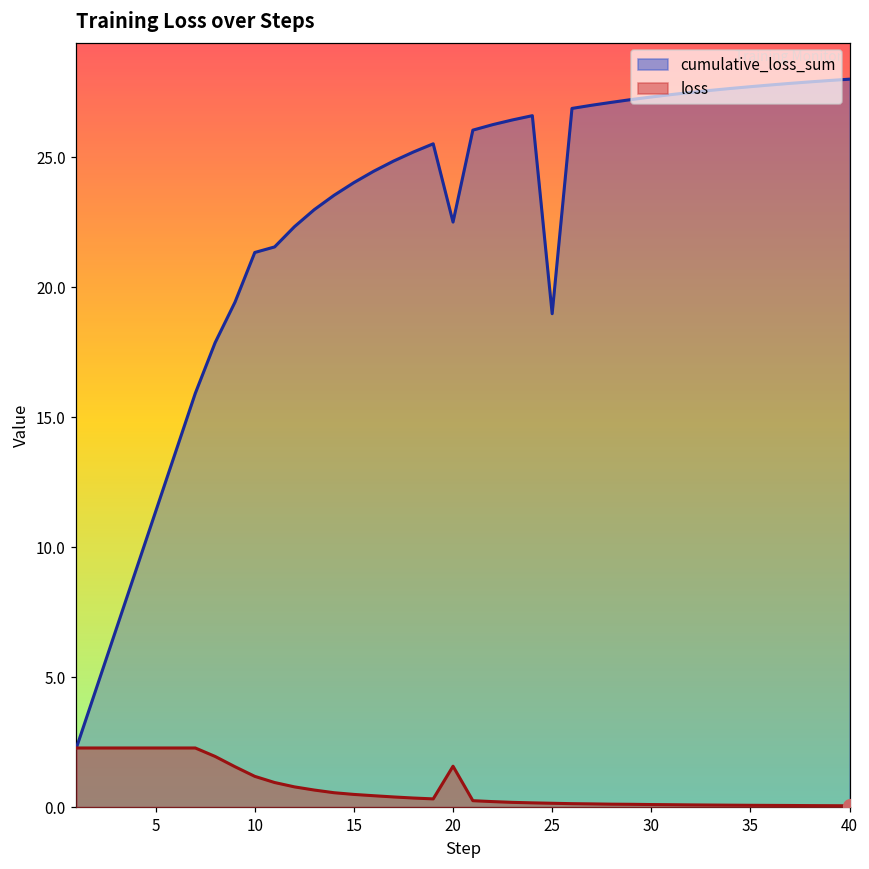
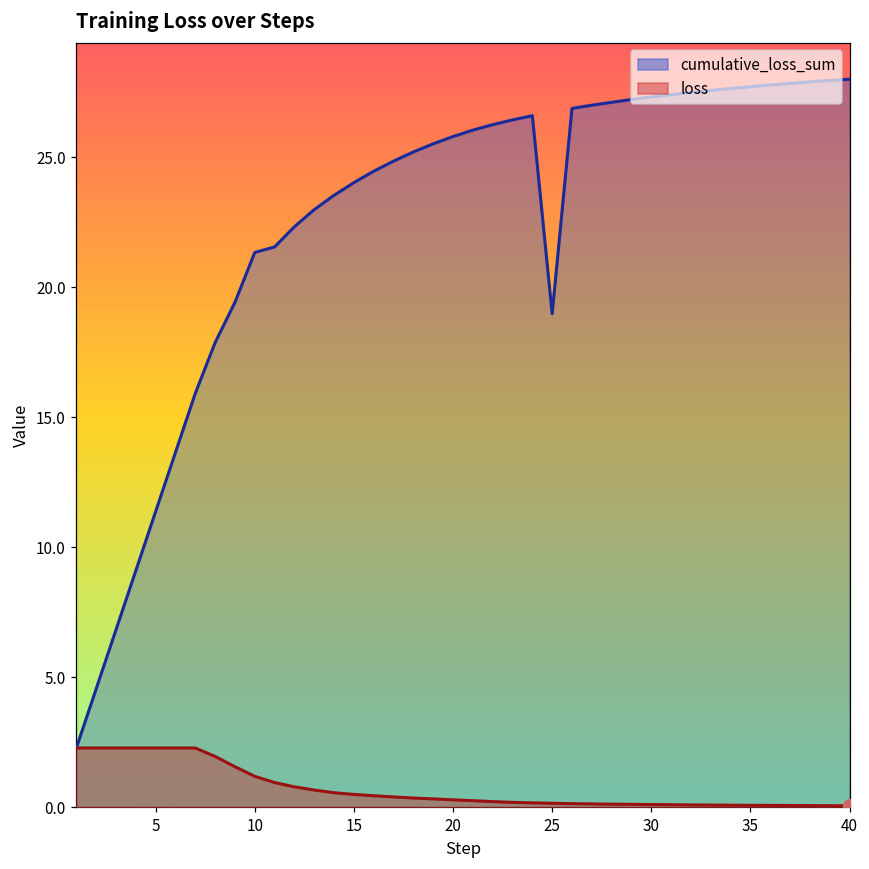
  {
    "cumulative_loss_sum": {
      "5": 11.4,
      "10": 21.3,
      "15": 24.0,
-     "20": 22.5,
+     "20": 25.8,
      "25": 19.0,
      "40": 28.0
    },
    "loss": {
      "5": 2.3,
      "10": 1.2,
      "15": 0.5,
-     "20": 1.6,
+     "20": 0.3,
      "25": 0.1,
      "30": 0.1,
      "35": 0.1
    }
  }
